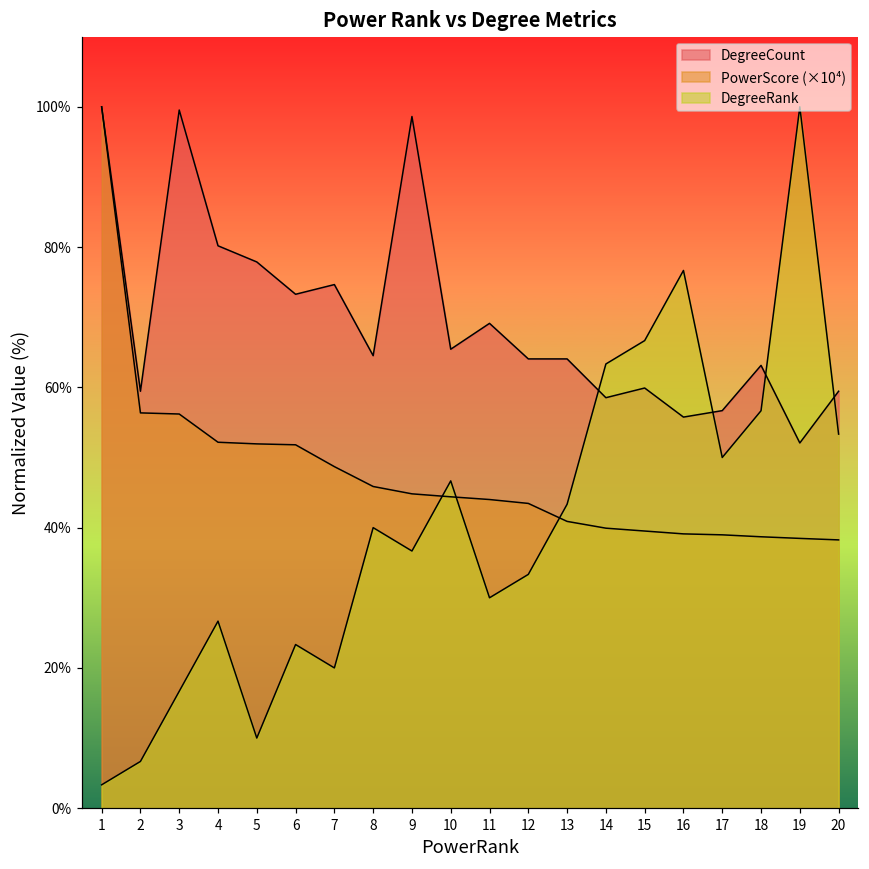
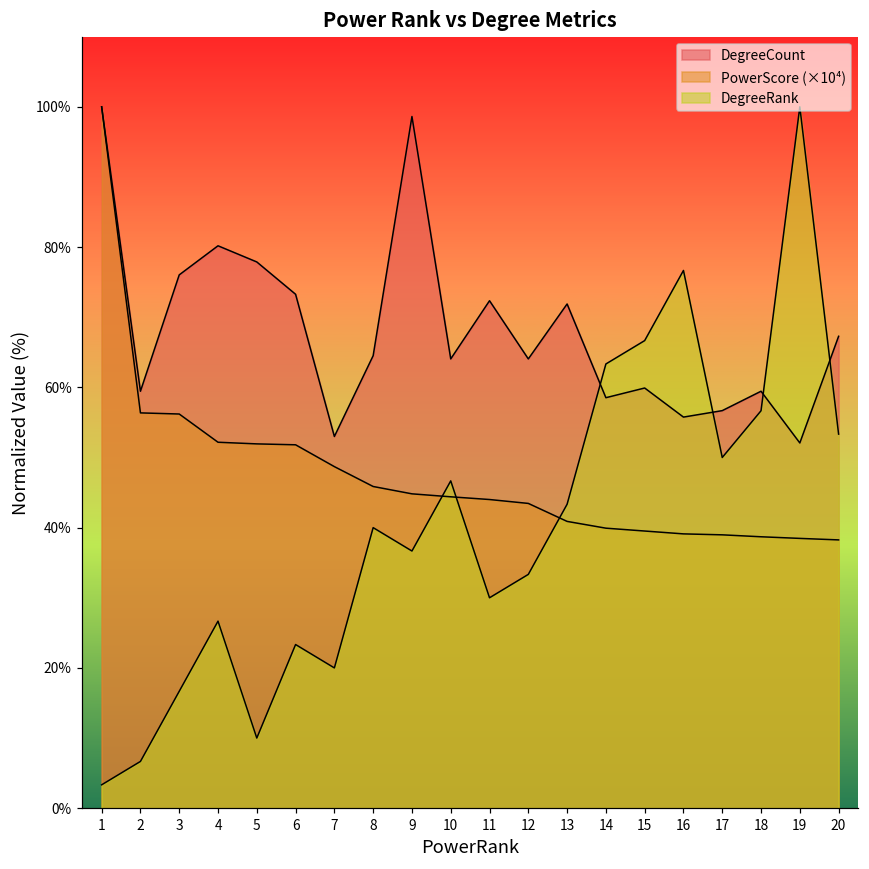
  {
    "DegreeCount": {
      "2": "59%",
-     "3": "100%",
+     "3": "76%",
      "4": "80%",
      "5": "78%",
      "6": "73%",
-     "7": "75%",
+     "7": "53%",
      "8": "65%",
      "9": "99%",
-     "10": "65%",
-     "11": "69%",
+     "10": "64%",
+     "11": "72%",
      "12": "64%",
-     "13": "64%",
+     "13": "72%",
      "14": "59%",
      "15": "60%",
      "16": "56%",
      "17": "57%",
-     "18": "63%",
+     "18": "59%",
      "19": "52%",
-     "20": "59%"
+     "20": "67%"
    }
  }
